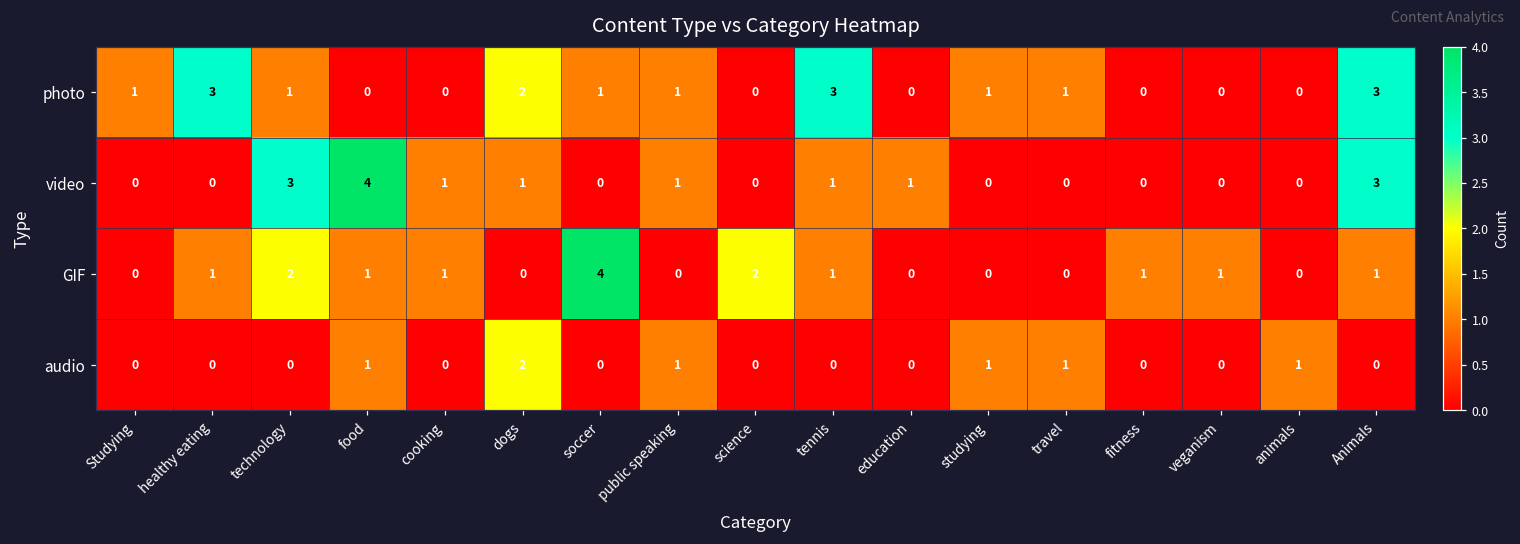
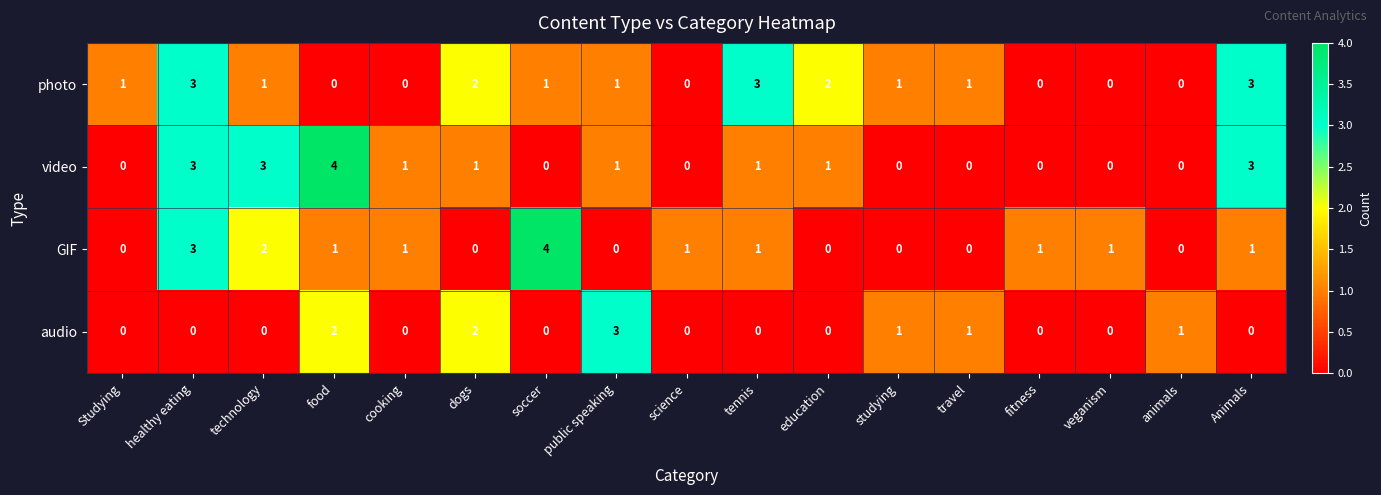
  {
    "photo": {
      "Studying": 1,
      "healthy eating": 3,
      "technology": 1,
      "food": 0,
      "cooking": 0,
      "dogs": 2,
      "soccer": 1,
      "public speaking": 1,
      "science": 0,
      "tennis": 3,
-     "education": 0,
+     "education": 2,
      "studying": 1,
      "travel": 1,
      "fitness": 0,
      "veganism": 0,
      "animals": 0,
      "Animals": 3
    },
    "video": {
      "Studying": 0,
-     "healthy eating": 0,
+     "healthy eating": 3,
      "technology": 3,
      "food": 4,
      "cooking": 1,
      "dogs": 1,
      "soccer": 0,
      "public speaking": 1,
      "science": 0,
      "tennis": 1,
      "education": 1,
      "studying": 0,
      "travel": 0,
      "fitness": 0,
      "veganism": 0,
      "animals": 0,
      "Animals": 3
    },
    "GIF": {
      "Studying": 0,
-     "healthy eating": 1,
+     "healthy eating": 3,
      "technology": 2,
      "food": 1,
      "cooking": 1,
      "dogs": 0,
      "soccer": 4,
      "public speaking": 0,
-     "science": 2,
+     "science": 1,
      "tennis": 1,
      "education": 0,
      "studying": 0,
      "travel": 0,
      "fitness": 1,
      "veganism": 1,
      "animals": 0,
      "Animals": 1
    },
    "audio": {
      "Studying": 0,
      "healthy eating": 0,
      "technology": 0,
-     "food": 1,
+     "food": 2,
      "cooking": 0,
      "dogs": 2,
      "soccer": 0,
-     "public speaking": 1,
+     "public speaking": 3,
      "science": 0,
      "tennis": 0,
      "education": 0,
      "studying": 1,
      "travel": 1,
      "fitness": 0,
      "veganism": 0,
      "animals": 1,
      "Animals": 0
    }
  }
